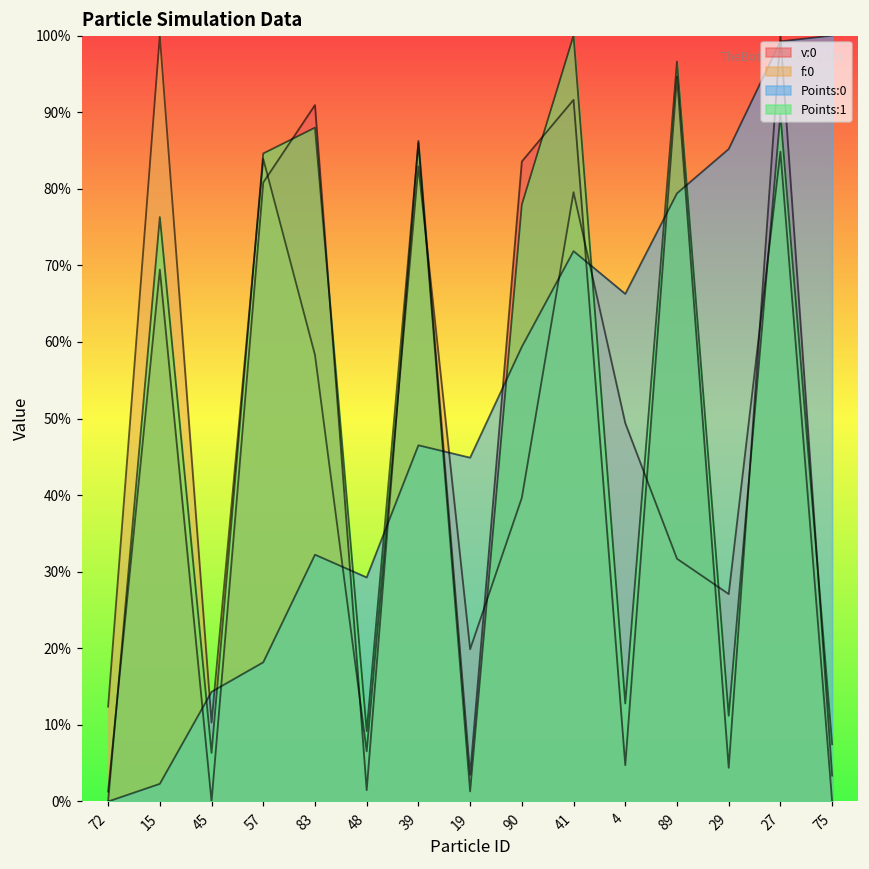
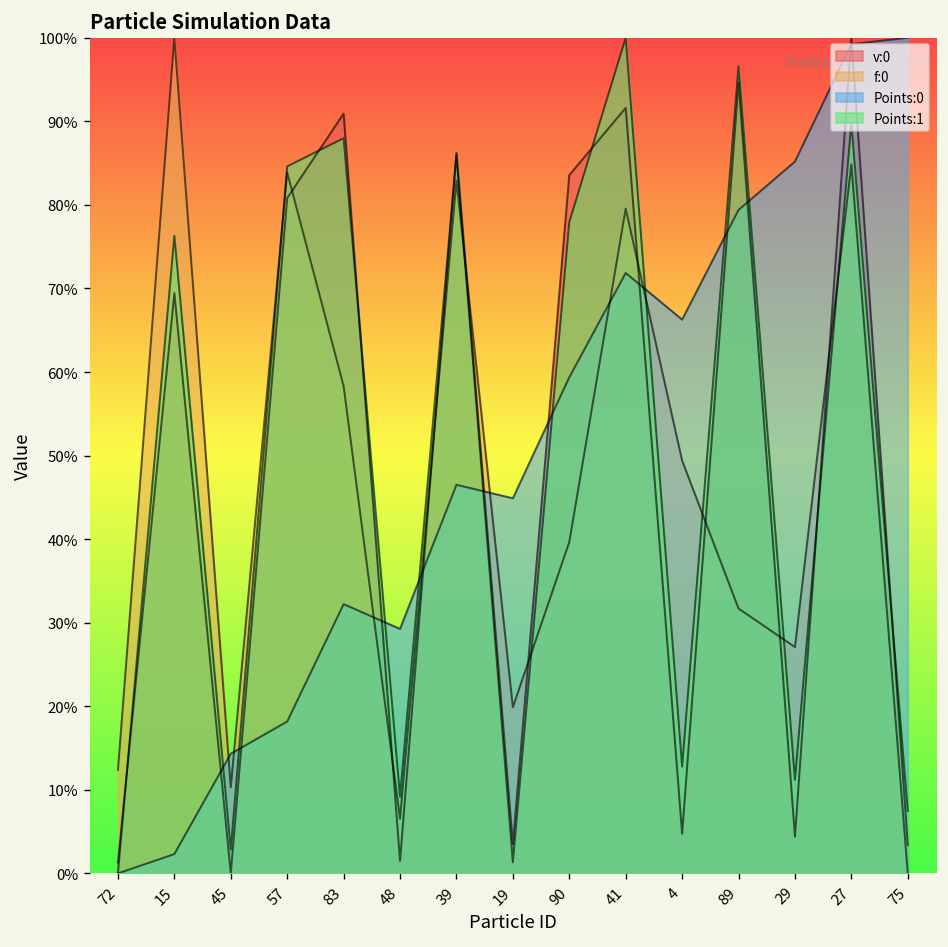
  {
    "v:0": {
      "72": "1%",
      "15": "69%",
      "45": "0%",
      "57": "81%",
      "83": "91%",
      "48": "1%",
      "19": "3%",
      "90": "84%",
      "41": "92%",
      "4": "5%",
      "89": "95%",
      "29": "4%",
      "27": "100%",
      "75": "3%"
    },
    "f:0": {
      "72": "12%",
      "15": "100%",
      "45": "10%",
      "57": "84%",
      "83": "58%",
      "48": "7%",
      "39": "83%",
      "19": "20%",
      "90": "40%",
      "41": "80%",
      "4": "49%",
      "89": "32%",
      "29": "27%",
      "27": "85%",
      "75": "0%"
    },
    "Points:0": {
      "15": "2%",
      "45": "14%",
      "57": "18%",
      "83": "32%",
      "48": "29%",
      "39": "47%",
      "19": "45%",
      "90": "59%",
      "41": "72%",
      "4": "66%",
      "89": "79%",
      "29": "85%",
      "27": "99%",
      "75": "100%"
    },
    "Points:1": {
      "15": "76%",
-     "45": "6%",
+     "45": "3%",
      "57": "85%",
      "83": "88%",
      "48": "9%",
      "19": "1%",
      "90": "78%",
      "41": "100%",
      "4": "13%",
      "89": "97%",
      "29": "11%",
      "27": "90%",
      "75": "7%"
    }
  }
